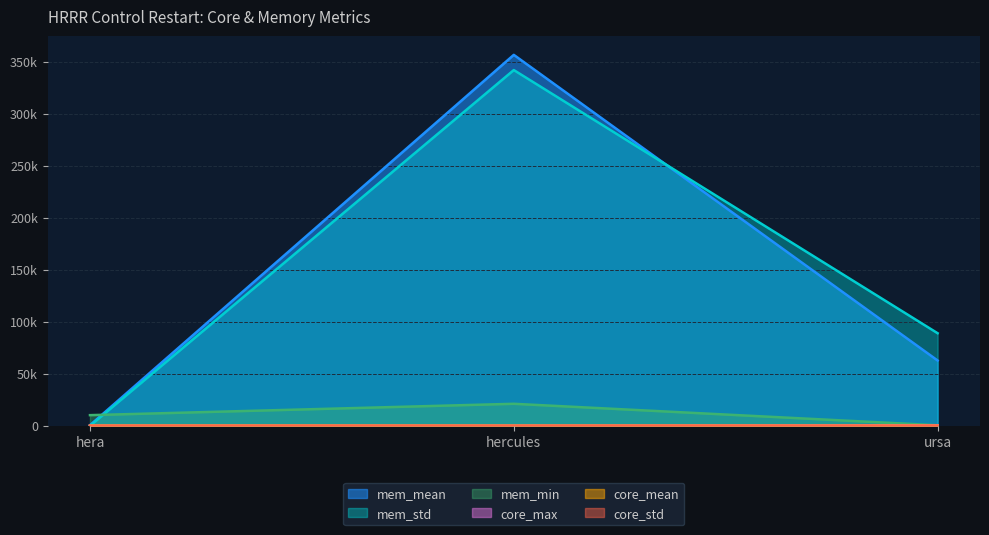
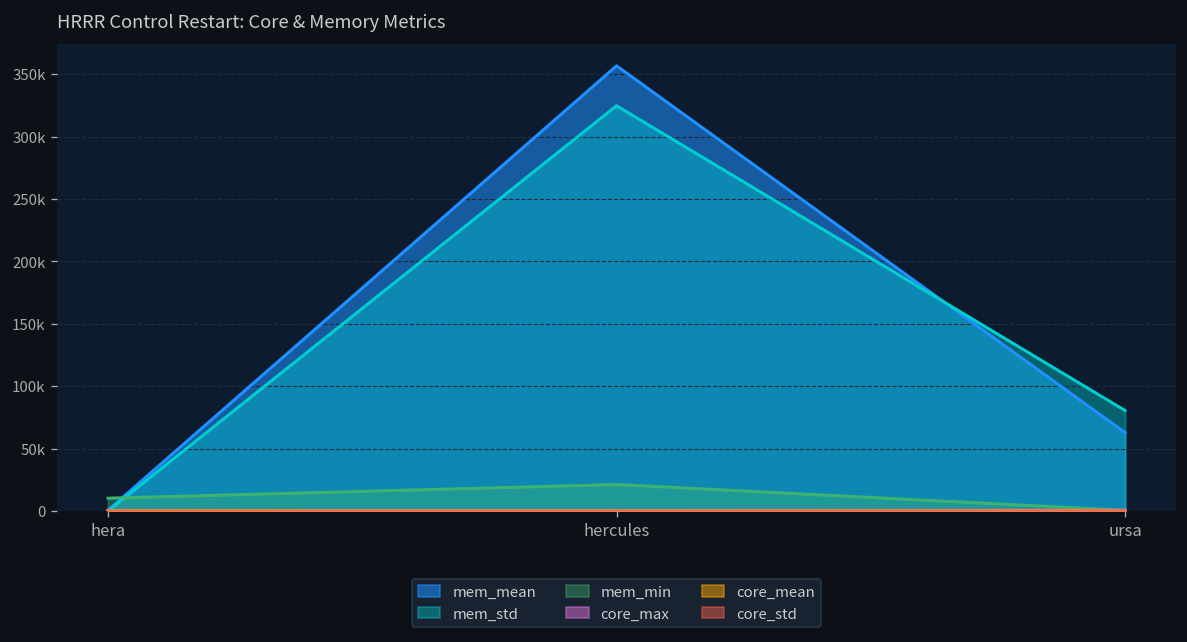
  {
    "mem_mean": {
      "hercules": 357000,
      "ursa": 63000
    },
    "mem_std": {
-     "hercules": 342000,
-     "ursa": 89000
+     "hercules": 325000,
+     "ursa": 81000
    },
    "mem_min": {
      "hera": 10000,
      "hercules": 21000
    },
    "core_std": {
      "hercules": 0
    }
  }
